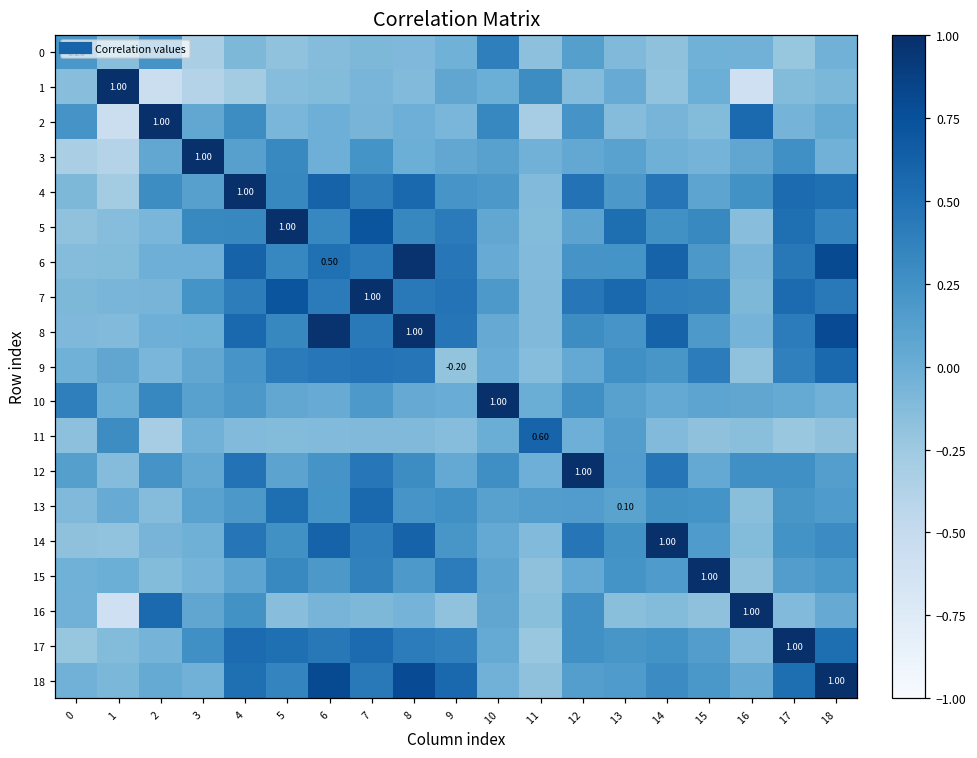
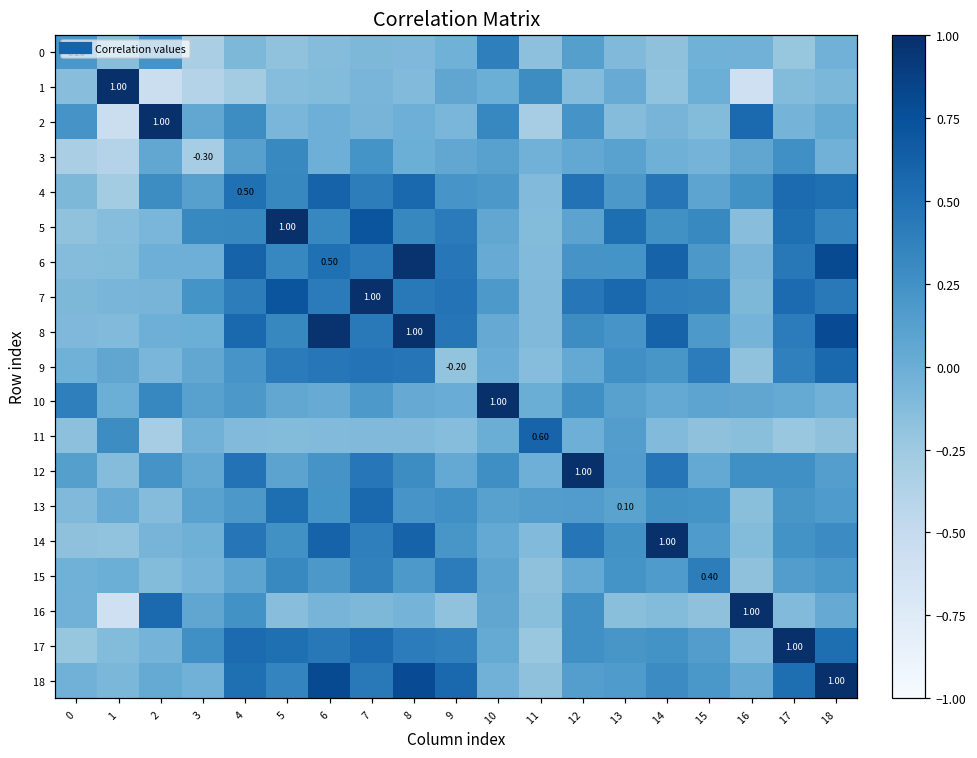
  {
    "1": {
      "1": 1.00
    },
    "2": {
      "2": 1.00
    },
    "3": {
-     "3": 1.00
+     "3": -0.30
    },
    "4": {
-     "4": 1.00
+     "4": 0.50
    },
    "5": {
      "5": 1.00
    },
    "6": {
      "6": 0.50
    },
    "7": {
      "7": 1.00
    },
    "8": {
      "8": 1.00
    },
    "9": {
      "9": -0.20
    },
    "10": {
      "10": 1.00
    },
    "11": {
      "11": 0.60
    },
    "12": {
      "12": 1.00
    },
    "13": {
      "13": 0.10
    },
    "14": {
      "14": 1.00
    },
    "15": {
-     "15": 1.00
+     "15": 0.40
    },
    "16": {
      "16": 1.00
    },
    "17": {
      "17": 1.00
    },
    "18": {
      "18": 1.00
    }
  }
